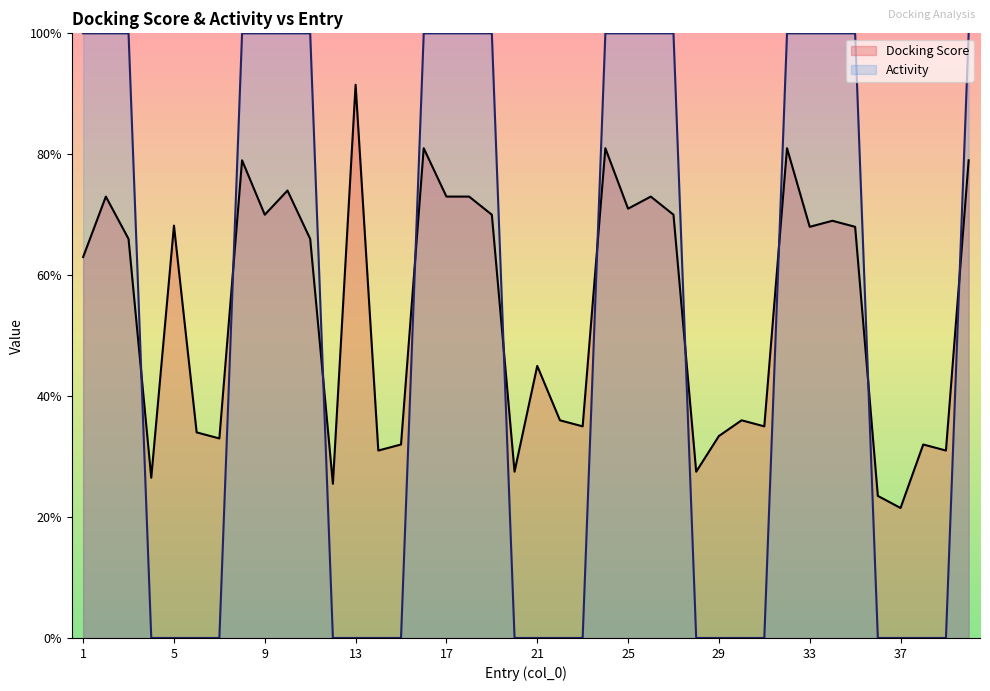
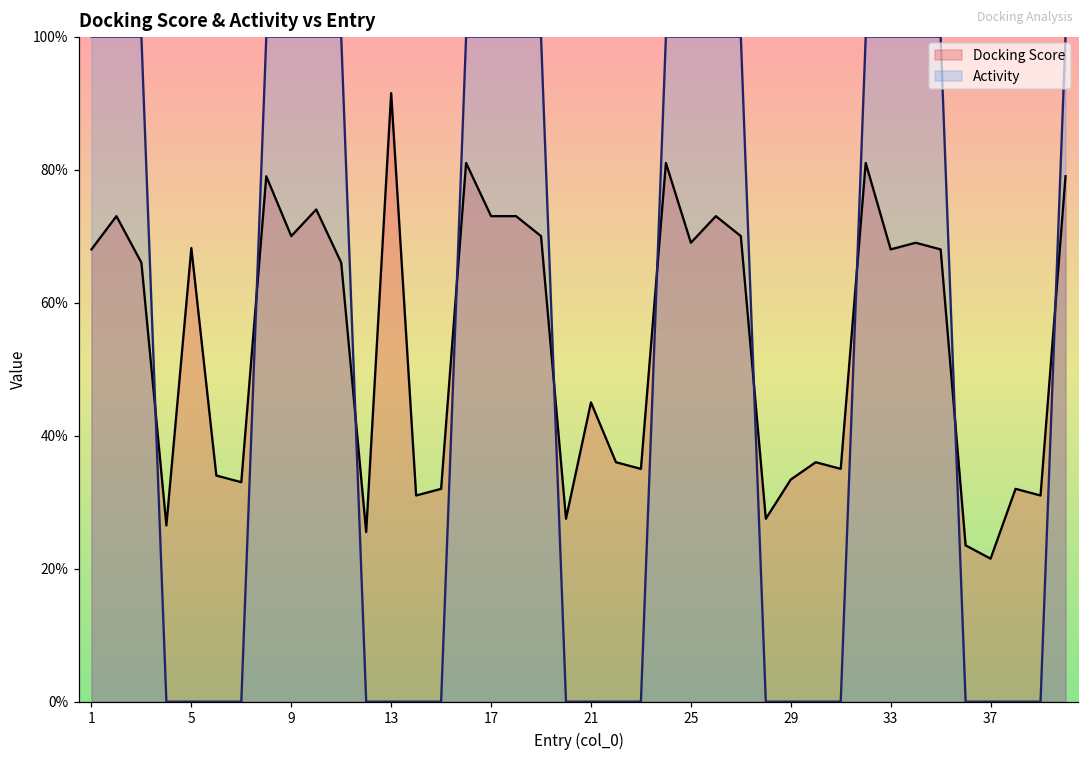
  {
    "Docking Score": {
-     "1": "63%",
+     "1": "68%",
      "5": "68%",
      "9": "70%",
      "13": "92%",
      "17": "73%",
      "21": "45%",
-     "25": "71%",
+     "25": "69%",
      "29": "33%",
      "33": "68%",
      "37": "22%"
    },
    "Activity": {
      "1": "100%",
      "5": "0%",
      "9": "100%",
      "13": "0%",
      "17": "100%",
      "21": "0%",
      "25": "100%",
      "29": "0%",
      "33": "100%",
      "37": "0%"
    }
  }
